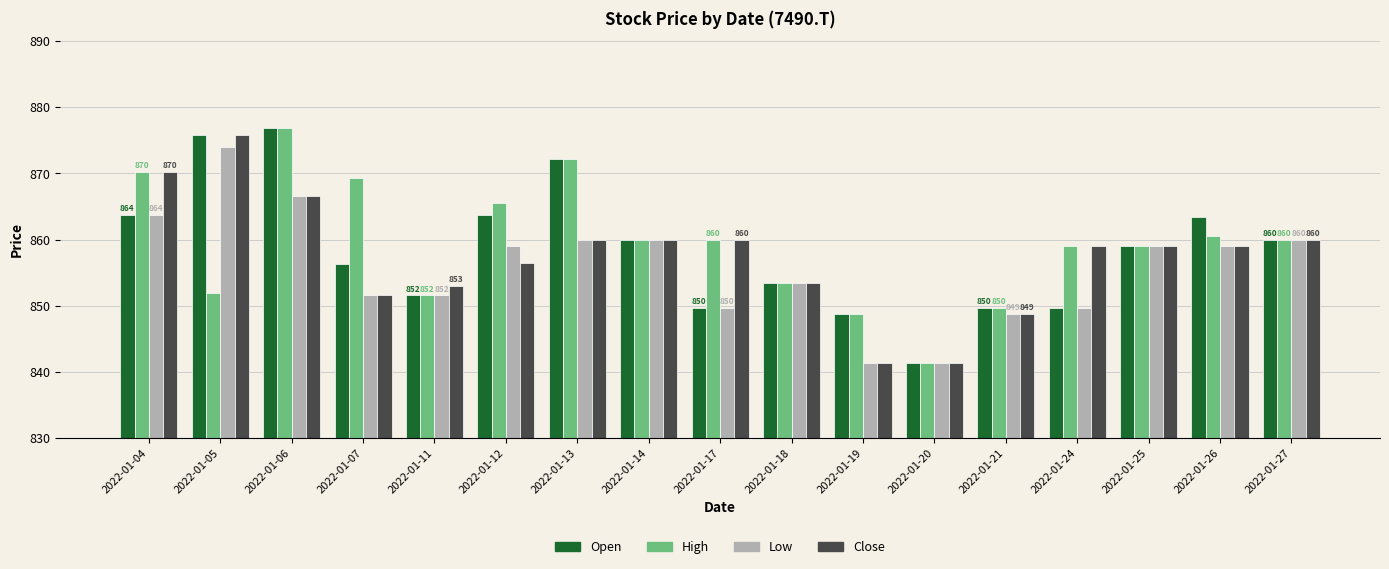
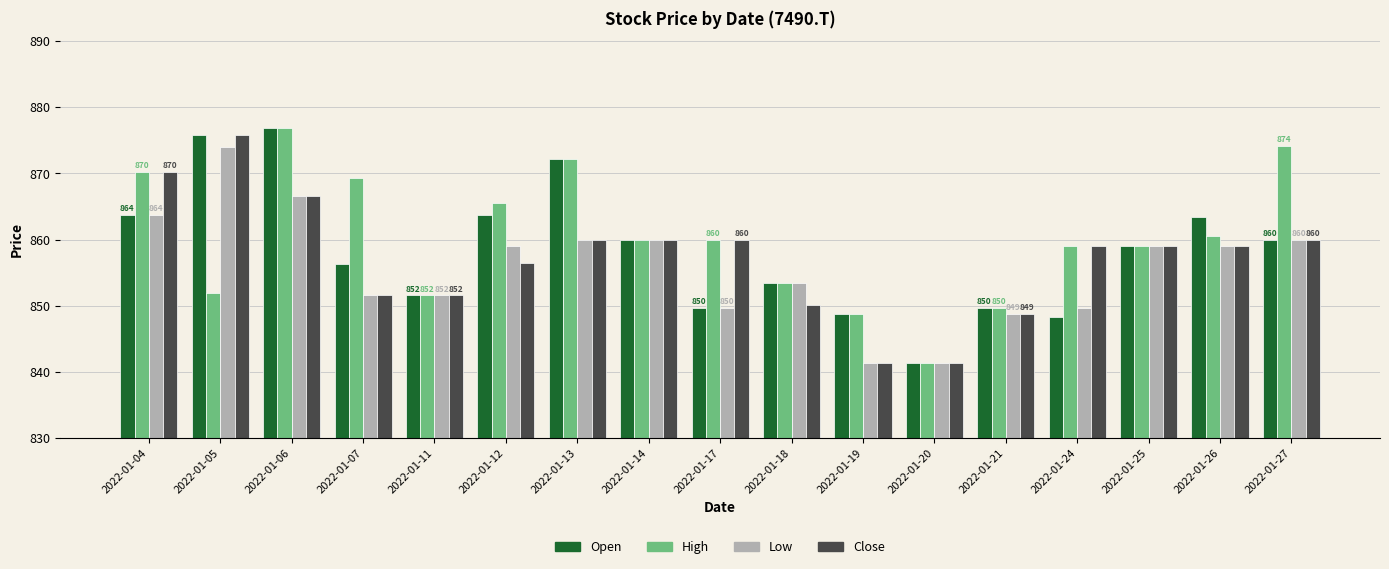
  {
    "Open": {
      "2022-01-05": 876,
      "2022-01-06": 877,
      "2022-01-07": 856,
      "2022-01-12": 864,
      "2022-01-13": 872,
      "2022-01-14": 860,
      "2022-01-18": 853,
      "2022-01-19": 849,
      "2022-01-20": 841,
-     "2022-01-24": 850,
+     "2022-01-24": 848,
      "2022-01-25": 859,
      "2022-01-26": 863
    },
    "High": {
      "2022-01-04": 870,
      "2022-01-11": 852,
      "2022-01-17": 860,
      "2022-01-21": 850,
-     "2022-01-27": 860
+     "2022-01-27": 874
    },
    "Low": {
      "2022-01-04": 864,
      "2022-01-11": 852,
      "2022-01-17": 850,
      "2022-01-21": 849,
      "2022-01-27": 860
    },
    "Close": {
      "2022-01-04": 870,
-     "2022-01-11": 853,
+     "2022-01-11": 852,
      "2022-01-17": 860,
-     "2022-01-18": 853,
+     "2022-01-18": 850,
      "2022-01-21": 849,
      "2022-01-27": 860
    }
  }
